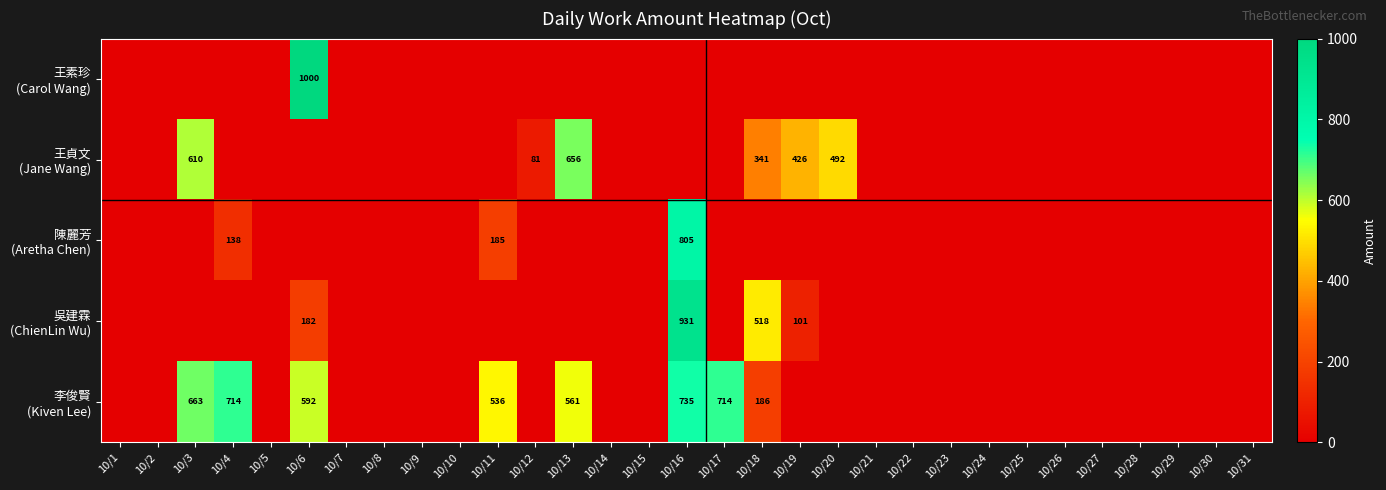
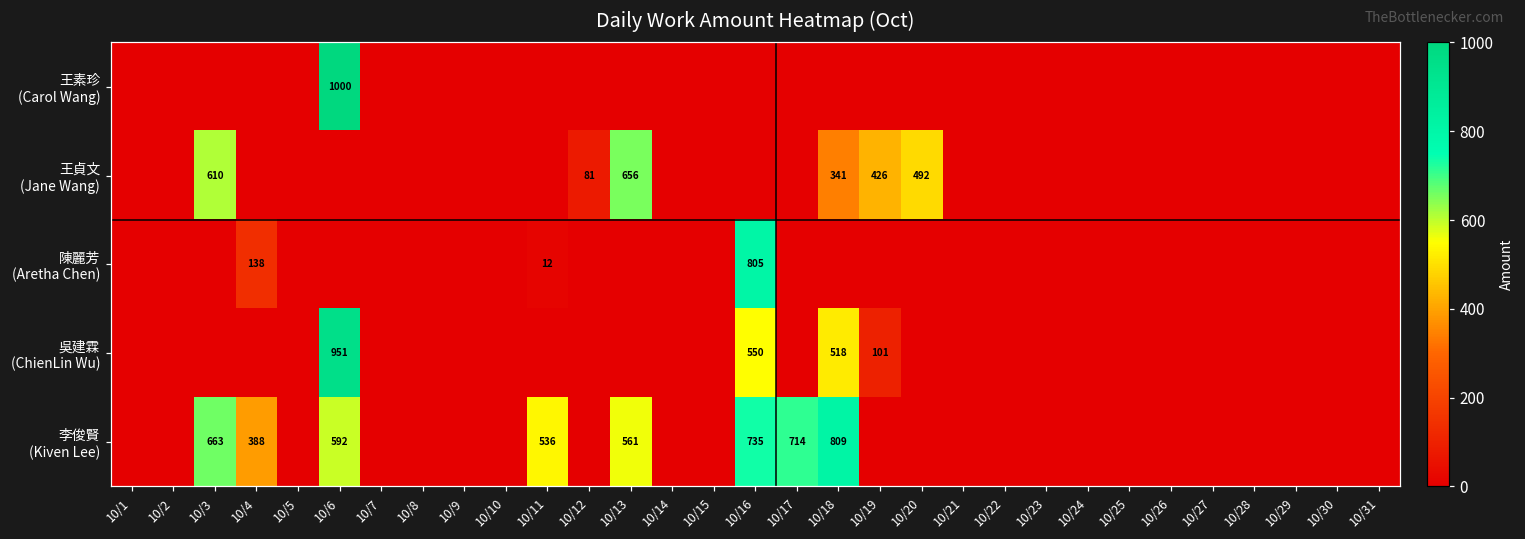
  {
    "王素珍 (Carol Wang)": {
      "10/6": 1000
    },
    "王貞文 (Jane Wang)": {
      "10/3": 610,
      "10/12": 81,
      "10/13": 656,
      "10/18": 341,
      "10/19": 426,
      "10/20": 492
    },
    "陳麗芳 (Aretha Chen)": {
      "10/4": 138,
-     "10/11": 185,
+     "10/11": 12,
      "10/16": 805
    },
    "吳建霖 (ChienLin Wu)": {
-     "10/6": 182,
-     "10/16": 931,
+     "10/6": 951,
+     "10/16": 550,
      "10/18": 518,
      "10/19": 101
    },
    "李俊賢 (Kiven Lee)": {
      "10/3": 663,
-     "10/4": 714,
+     "10/4": 388,
      "10/6": 592,
      "10/11": 536,
      "10/13": 561,
      "10/16": 735,
      "10/17": 714,
-     "10/18": 186
+     "10/18": 809
    }
  }
